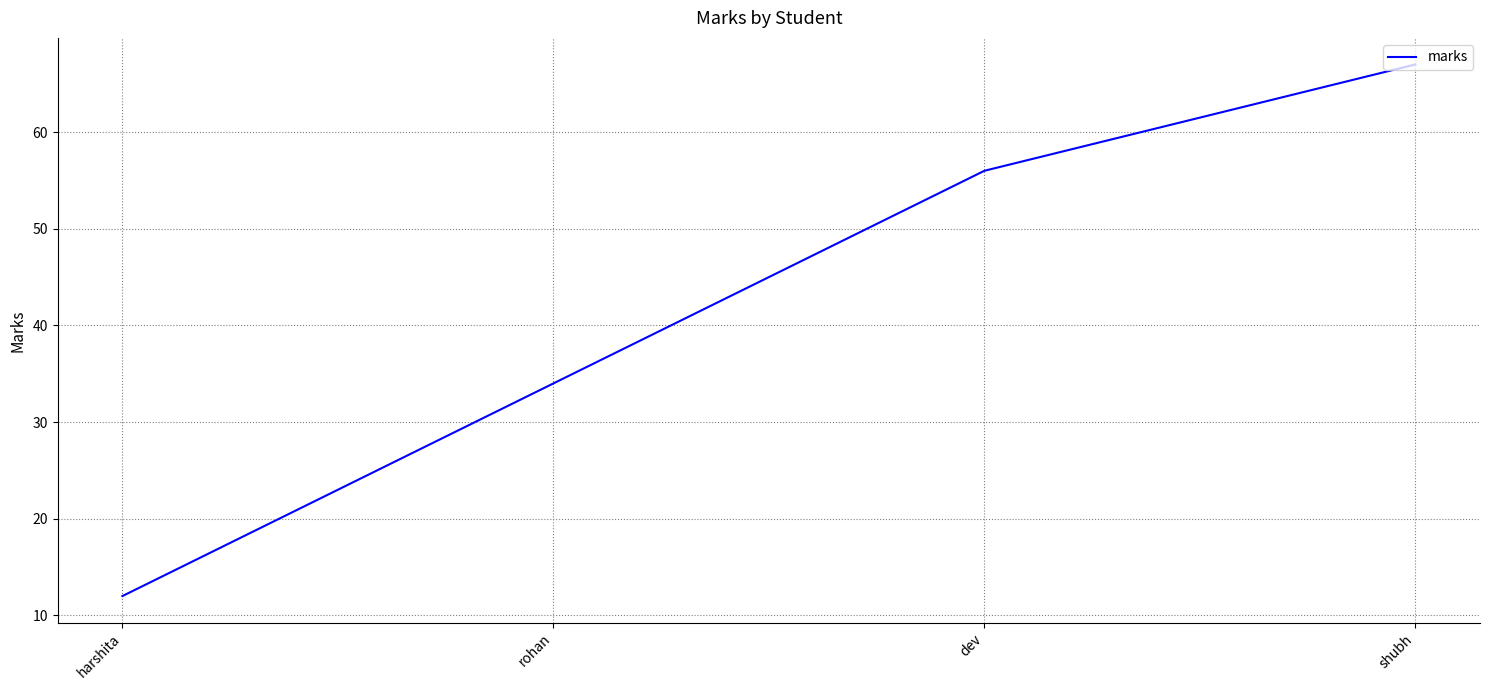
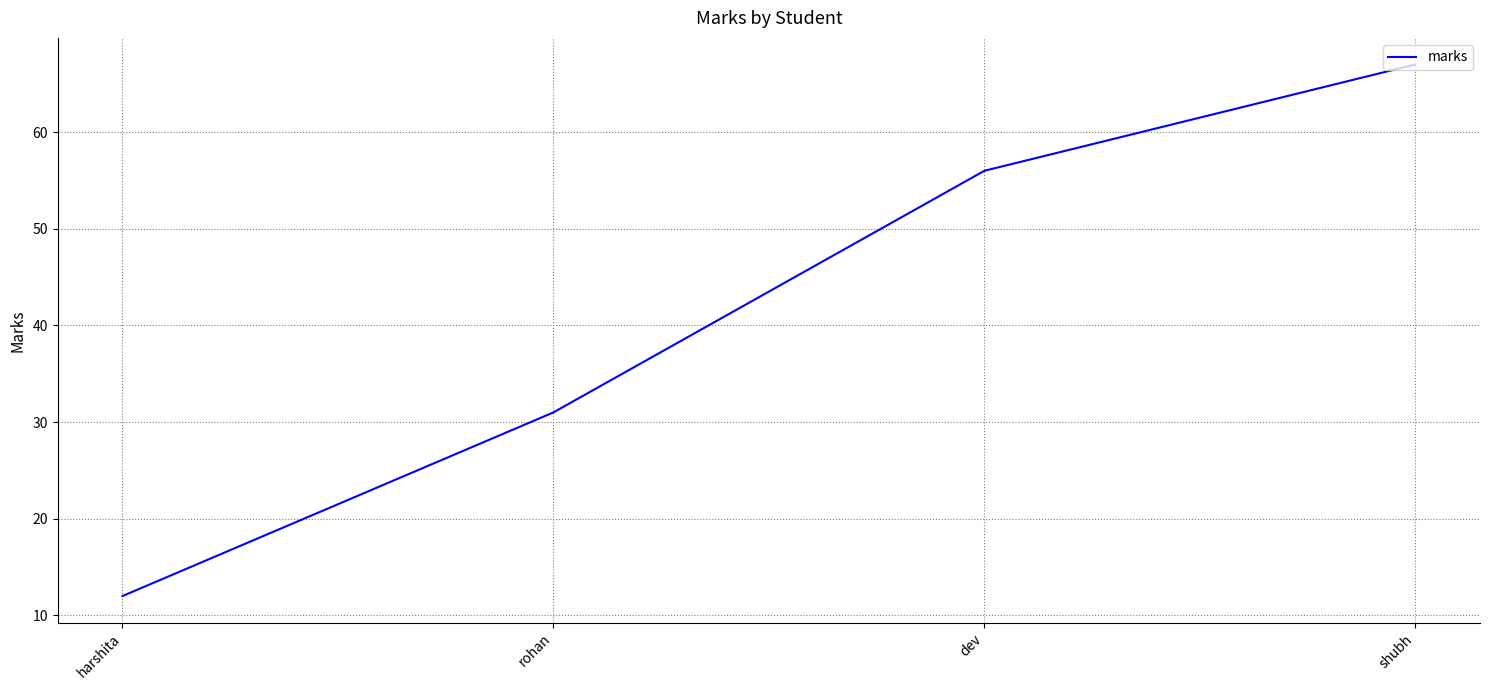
  {
    "harshita": 12,
-   "rohan": 34,
+   "rohan": 31,
    "dev": 56
  }
